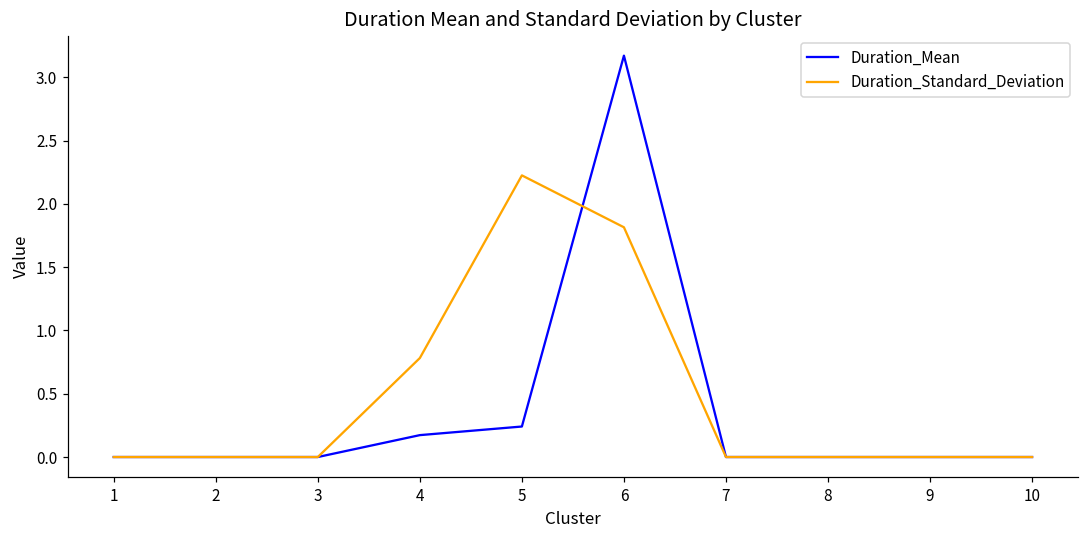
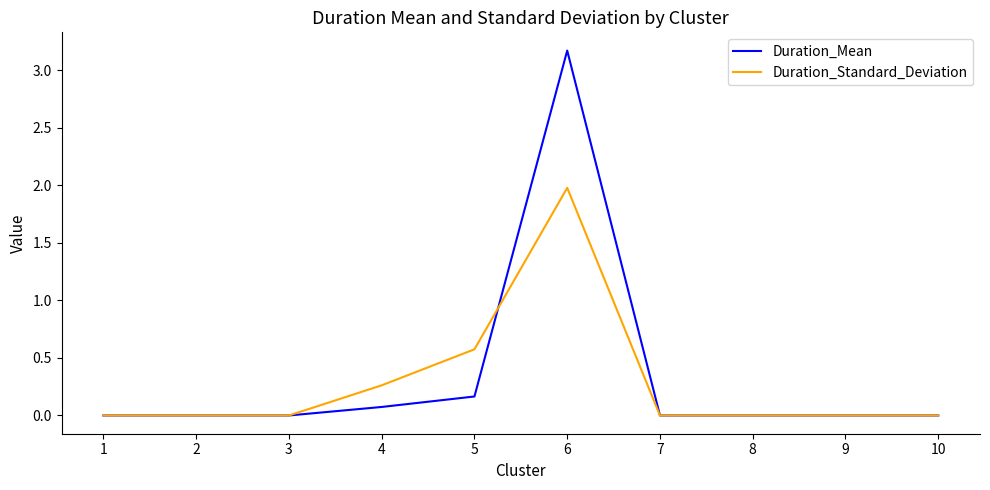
  {
    "Duration_Mean": {
-     "4": 0.17,
-     "5": 0.24,
+     "4": 0.07,
+     "5": 0.17,
      "6": 3.17
    },
    "Duration_Standard_Deviation": {
-     "4": 0.78,
-     "5": 2.23,
-     "6": 1.82
+     "4": 0.26,
+     "5": 0.58,
+     "6": 1.98
    }
  }
